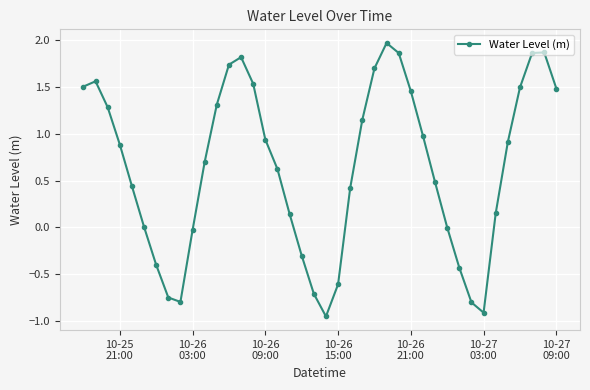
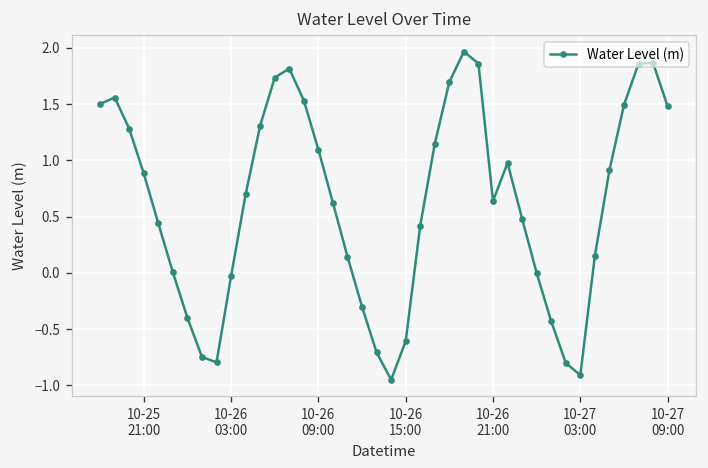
  {
    "10-25 21:00": 0.9,
    "10-26 03:00": 0.0,
-   "10-26 09:00": 0.9,
+   "10-26 09:00": 1.1,
    "10-26 15:00": -0.6,
-   "10-26 21:00": 1.5,
+   "10-26 21:00": 0.6,
    "10-27 03:00": -0.9,
    "10-27 09:00": 1.5
  }
